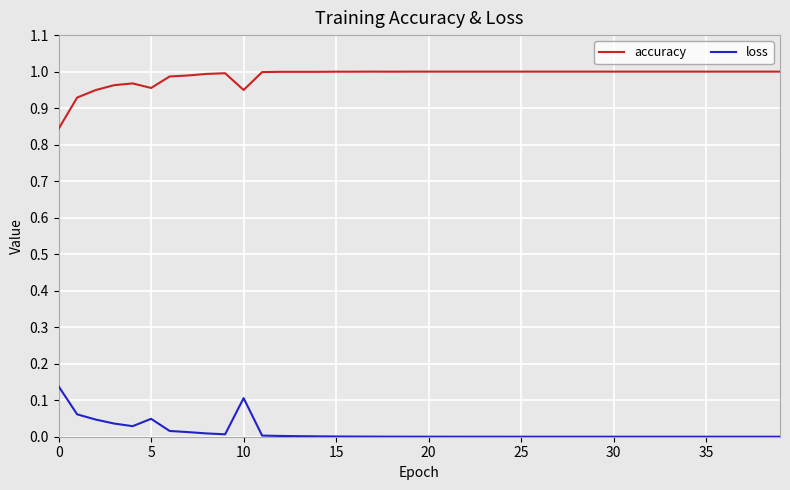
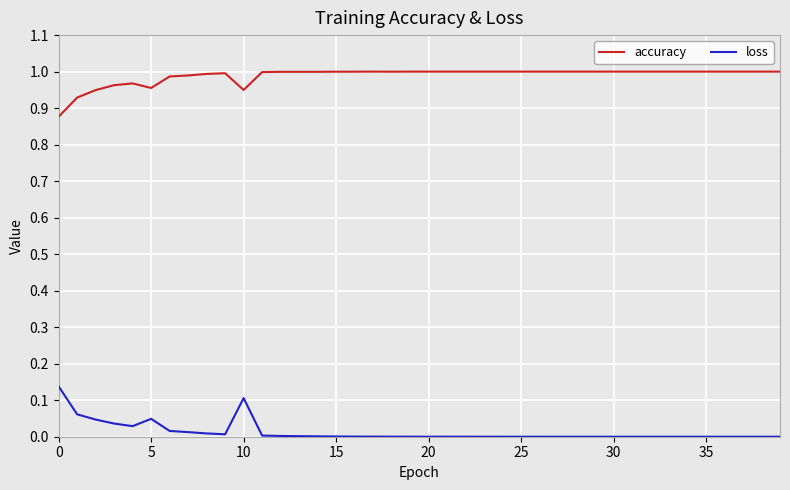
  {
    "accuracy": {
-     "0": 0.84,
+     "0": 0.88,
      "5": 0.96,
      "10": 0.95,
      "15": 1.00,
      "20": 1.00,
      "25": 1.00,
      "30": 1.00,
      "35": 1.00
    },
    "loss": {
      "0": 0.14,
      "5": 0.05,
      "10": 0.11,
      "15": 0.00,
      "20": 0.00,
      "25": 0.00,
      "30": 0.00,
      "35": 0.00
    }
  }
